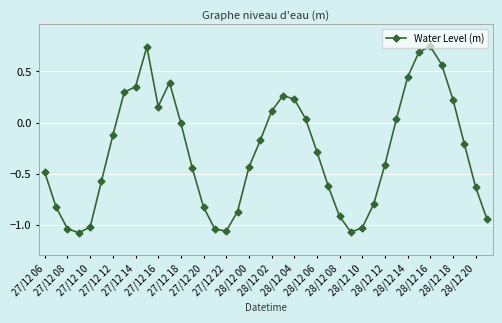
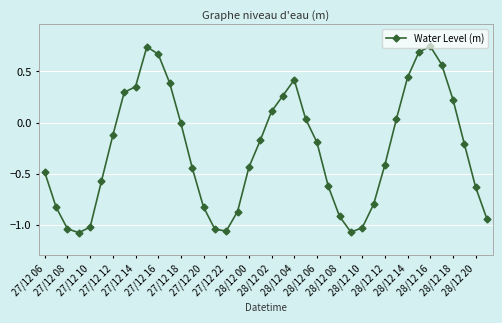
  {
    "27/12 06": -0.49,
    "27/12 08": -1.04,
    "27/12 10": -1.02,
    "27/12 12": -0.13,
    "27/12 14": 0.35,
-   "27/12 16": 0.16,
+   "27/12 16": 0.67,
    "27/12 18": -0.01,
    "27/12 20": -0.83,
    "27/12 22": -1.06,
    "28/12 00": -0.44,
    "28/12 02": 0.11,
-   "28/12 04": 0.23,
-   "28/12 06": -0.28,
+   "28/12 04": 0.42,
+   "28/12 06": -0.19,
    "28/12 08": -0.92,
    "28/12 10": -1.03,
    "28/12 12": -0.41,
    "28/12 14": 0.44,
    "28/12 18": 0.23,
    "28/12 20": -0.63
  }
